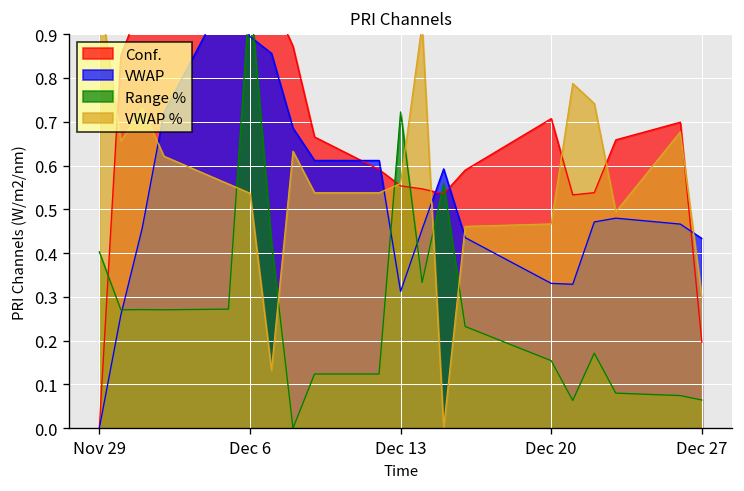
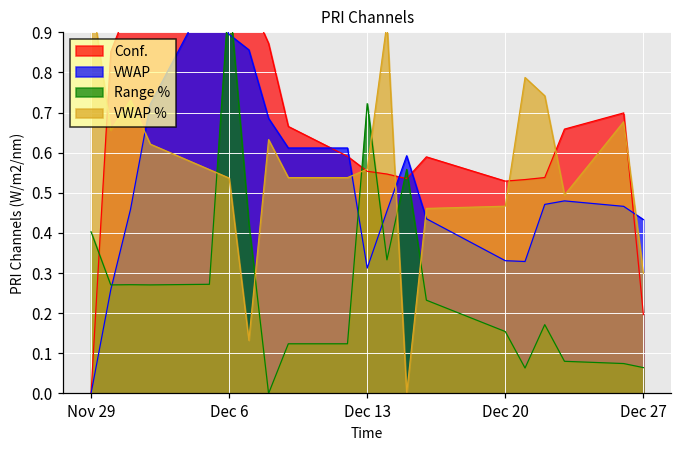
  {
    "Conf.": {
-     "Dec 20": 0.71,
+     "Dec 20": 0.53,
      "Dec 27": 0.20
    },
    "VWAP": {
      "Dec 6": 0.89,
      "Dec 13": 0.31,
      "Dec 20": 0.33,
      "Dec 27": 0.43
    },
    "Range %": {
      "Nov 29": 0.40,
      "Dec 13": 0.72,
      "Dec 20": 0.15,
      "Dec 27": 0.06
    },
    "VWAP %": {
      "Dec 6": 0.54,
      "Dec 20": 0.47,
      "Dec 27": 0.30
    }
  }
